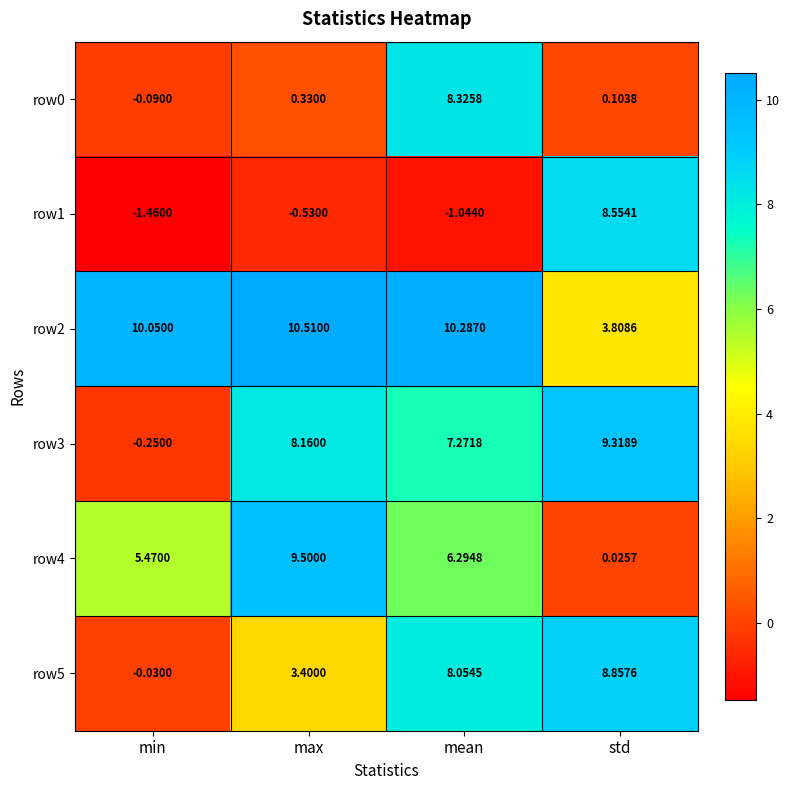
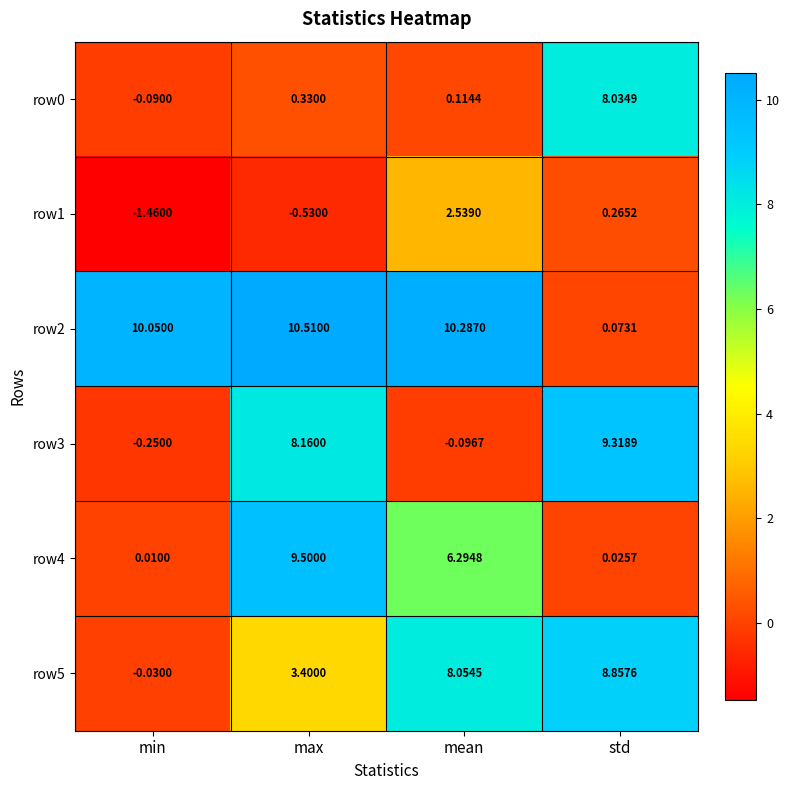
  {
    "row0": {
      "min": -0.0900,
      "max": 0.3300,
-     "mean": 8.3258,
-     "std": 0.1038
+     "mean": 0.1144,
+     "std": 8.0349
    },
    "row1": {
      "min": -1.4600,
      "max": -0.5300,
-     "mean": -1.0440,
-     "std": 8.5541
+     "mean": 2.5390,
+     "std": 0.2652
    },
    "row2": {
      "min": 10.0500,
      "max": 10.5100,
      "mean": 10.2870,
-     "std": 3.8086
+     "std": 0.0731
    },
    "row3": {
      "min": -0.2500,
      "max": 8.1600,
-     "mean": 7.2718,
+     "mean": -0.0967,
      "std": 9.3189
    },
    "row4": {
-     "min": 5.4700,
+     "min": 0.0100,
      "max": 9.5000,
      "mean": 6.2948,
      "std": 0.0257
    },
    "row5": {
      "min": -0.0300,
      "max": 3.4000,
      "mean": 8.0545,
      "std": 8.8576
    }
  }
